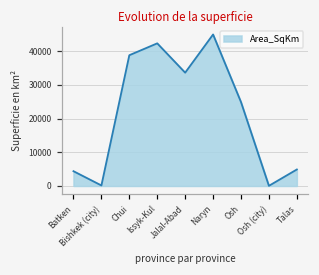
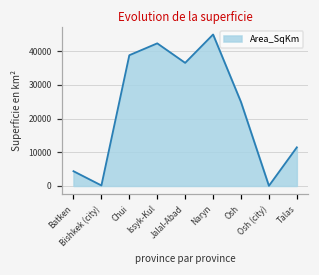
  {
    "Batken": 4000,
    "Bishkek (city)": 0,
    "Chui": 39000,
    "Issyk-Kul": 42000,
-   "Jalal-Abad": 34000,
+   "Jalal-Abad": 37000,
    "Naryn": 45000,
    "Osh": 25000,
    "Osh (city)": 0,
-   "Talas": 5000
+   "Talas": 11000
  }
